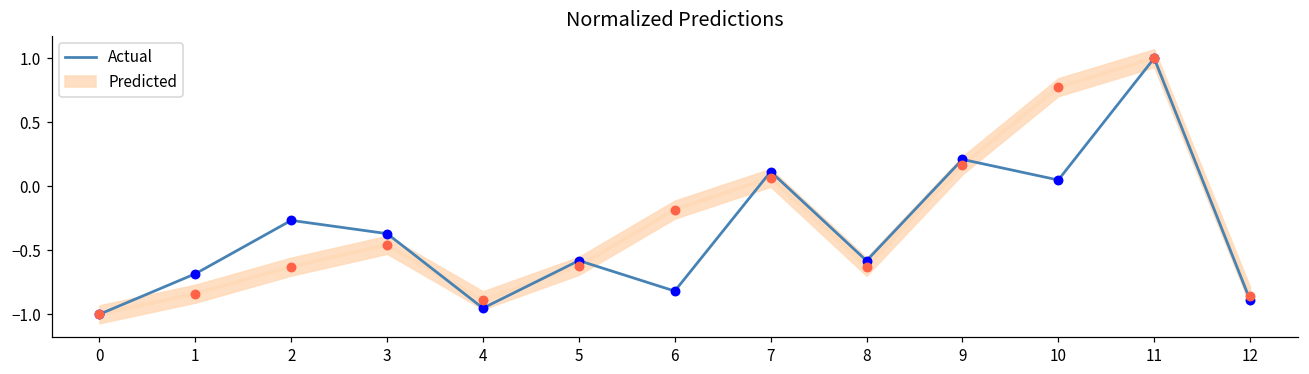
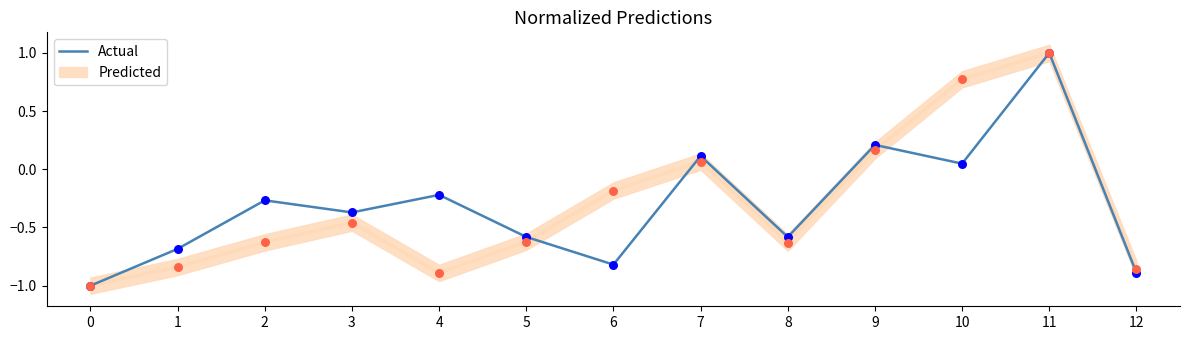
  {
    "Actual": {
      "1": -0.68,
      "2": -0.27,
-     "4": -0.95,
+     "4": -0.22,
      "5": -0.58,
      "6": -0.82,
      "7": 0.11,
      "8": -0.58,
      "9": 0.21,
      "10": 0.05,
      "12": -0.89
    }
  }
